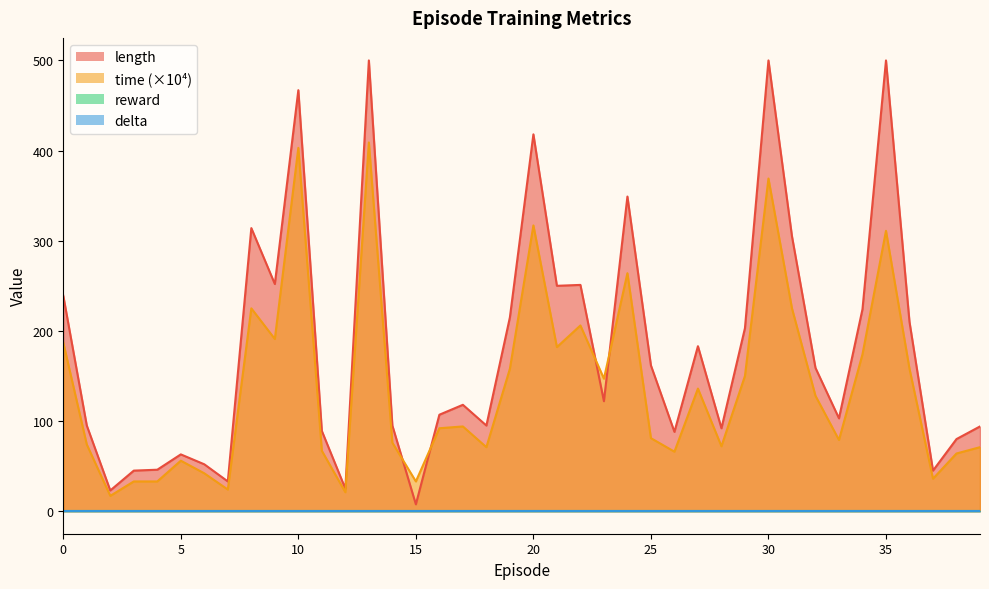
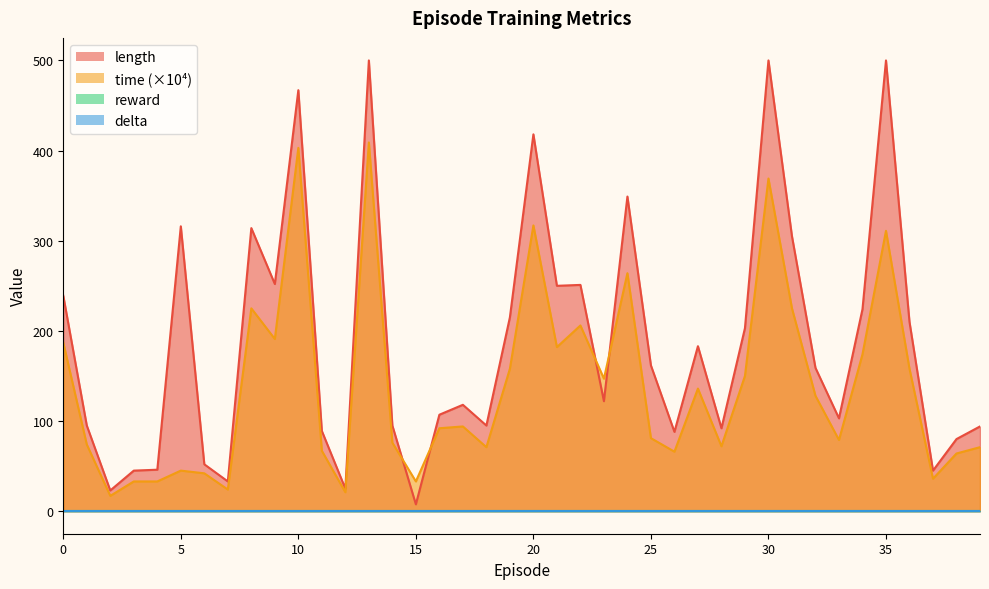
  {
    "length": {
      "0": 240,
-     "5": 60,
+     "5": 320,
      "10": 470,
      "15": 10,
      "20": 420,
      "25": 160,
      "30": 500,
      "35": 500
    },
    "time (×10⁴)": {
      "0": 190,
-     "5": 60,
+     "5": 50,
      "10": 400,
      "15": 30,
      "20": 320,
      "25": 80,
      "30": 370,
      "35": 310
    },
    "delta": {
      "0": 0,
      "5": 0,
      "10": 0,
      "15": 0,
      "20": 0,
      "25": 0,
      "30": 0,
      "35": 0
    }
  }
